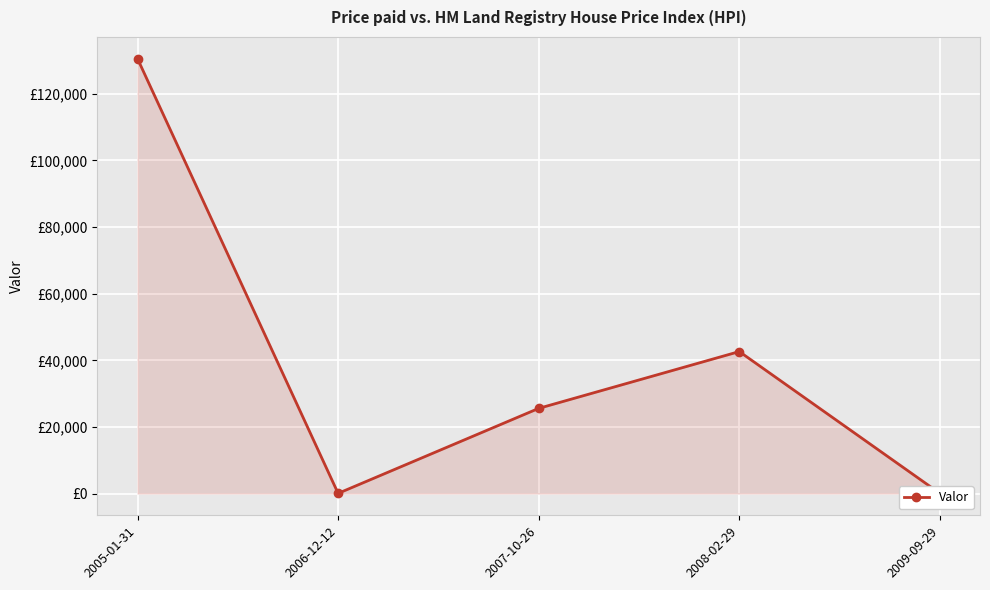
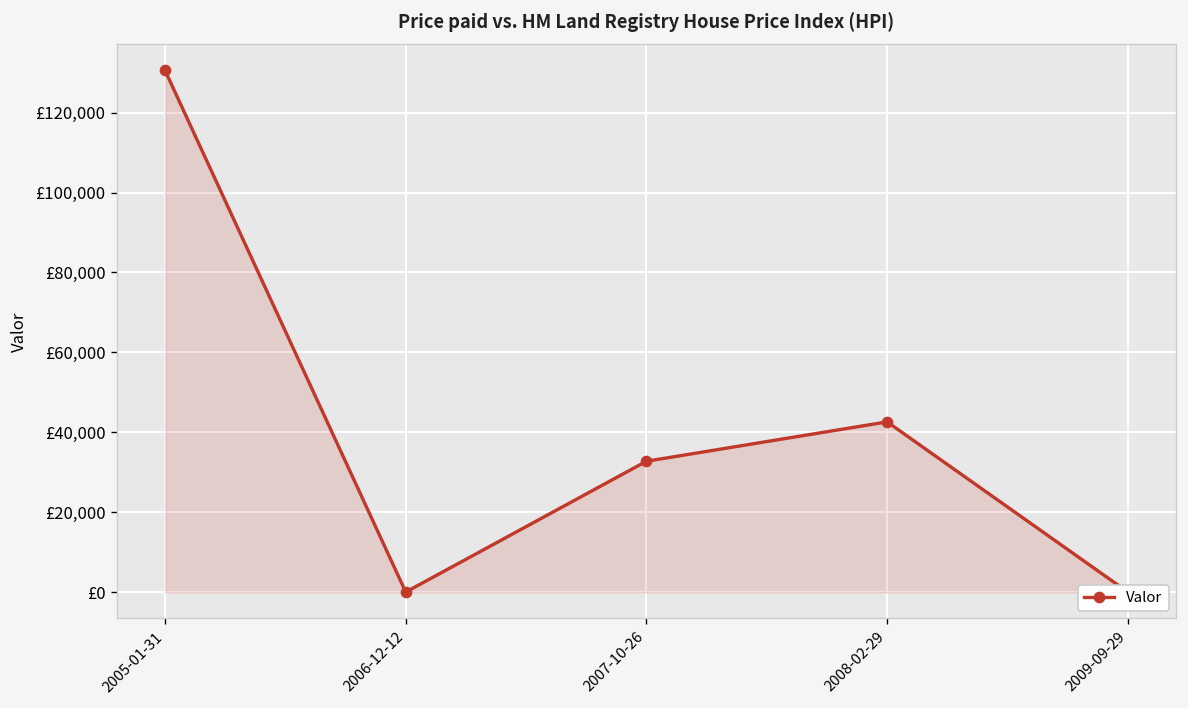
  {
    "2005-01-31": "£131,000",
    "2006-12-12": "£0",
-   "2007-10-26": "£26,000",
+   "2007-10-26": "£33,000",
    "2008-02-29": "£43,000"
  }
